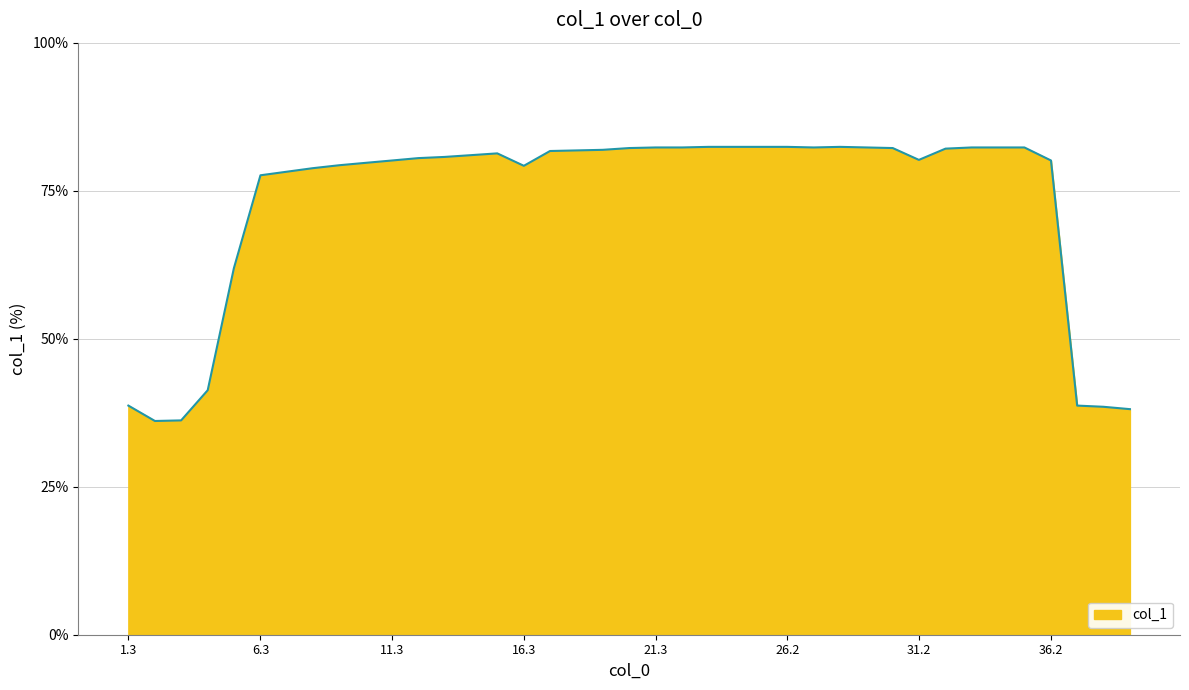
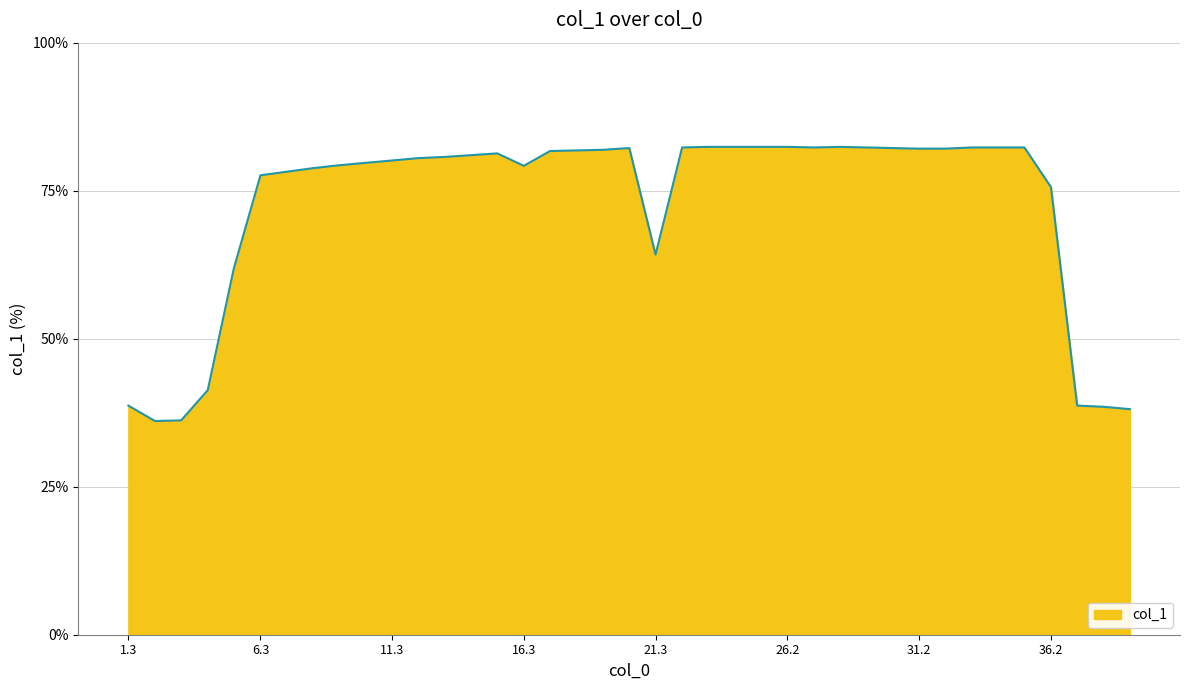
  {
    "1.3": "39%",
    "6.3": "78%",
    "11.3": "80%",
    "16.3": "79%",
-   "21.3": "82%",
+   "21.3": "64%",
    "26.2": "82%",
-   "31.2": "80%",
-   "36.2": "80%"
+   "31.2": "82%",
+   "36.2": "76%"
  }
